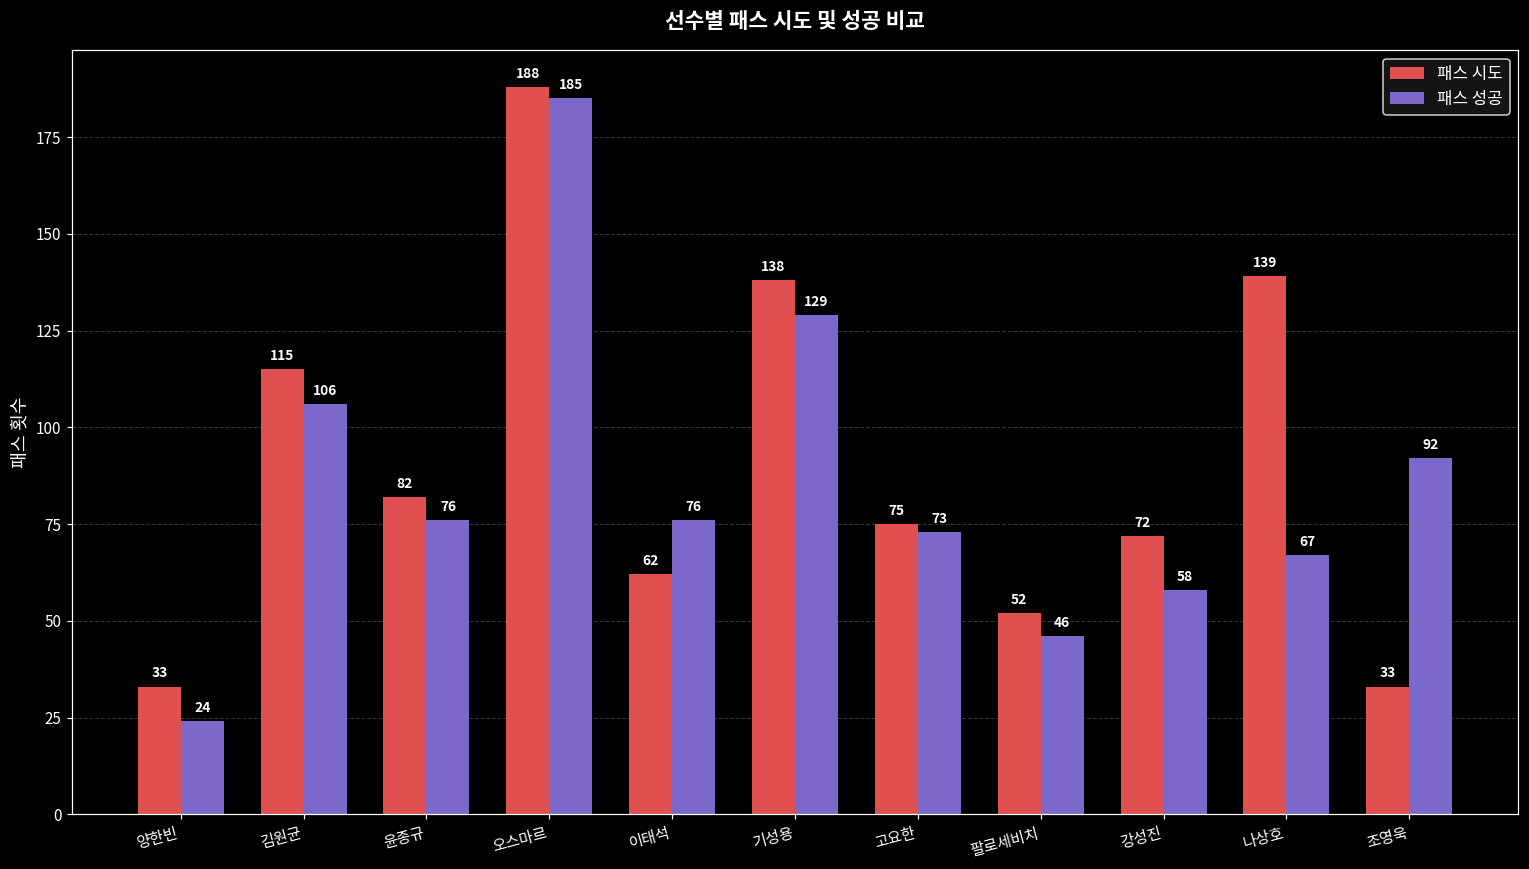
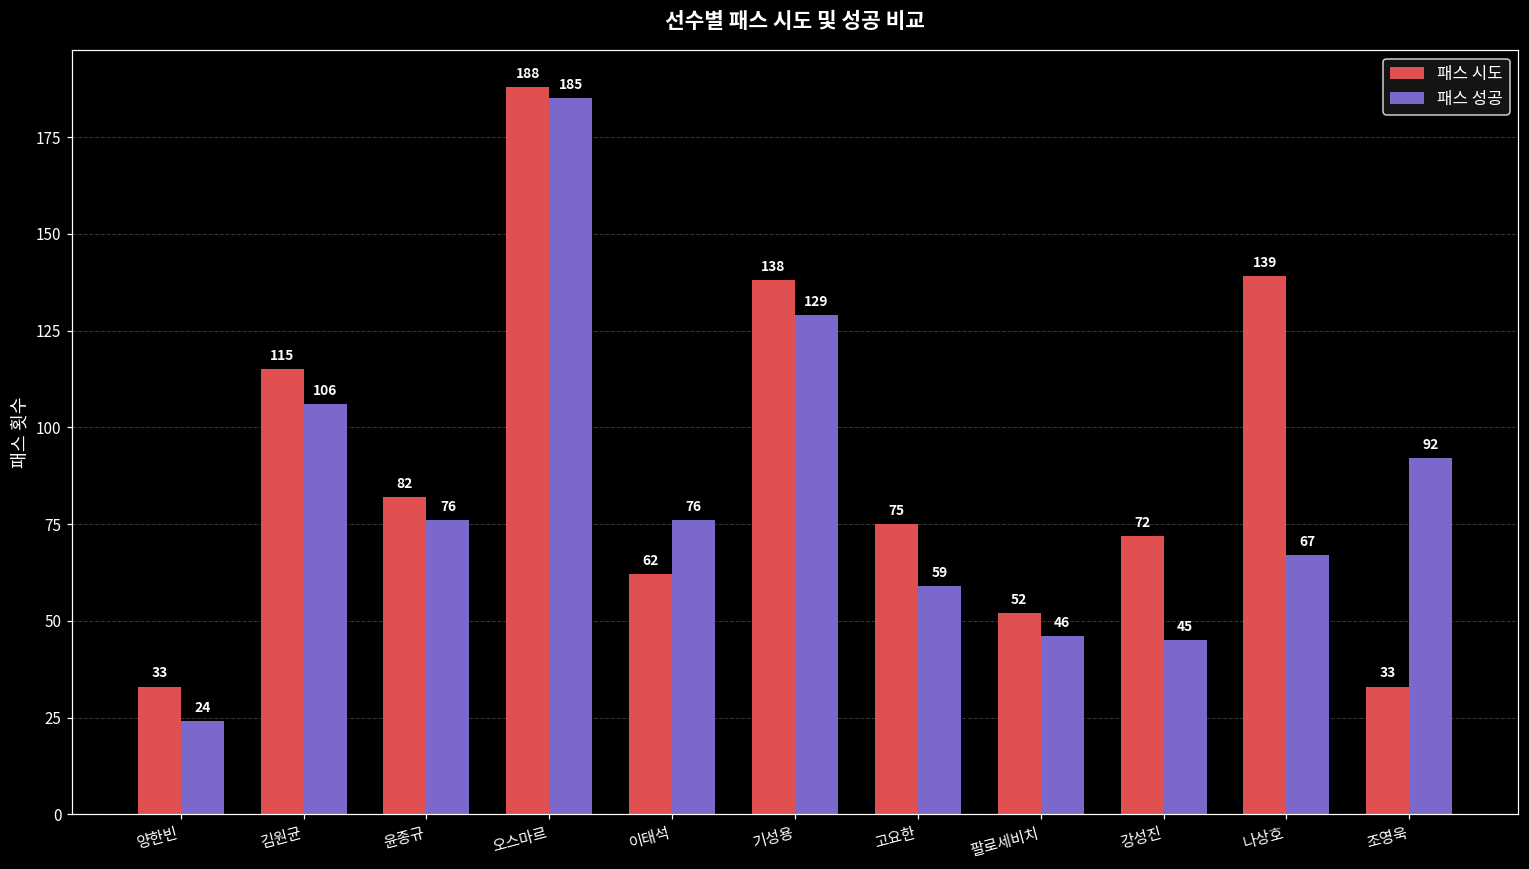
  {
    "패스 시도": {
      "양한빈": 33,
      "김원균": 115,
      "윤종규": 82,
      "오스마르": 188,
      "이태석": 62,
      "기성용": 138,
      "고요한": 75,
      "팔로세비치": 52,
      "강성진": 72,
      "나상호": 139,
      "조영욱": 33
    },
    "패스 성공": {
      "양한빈": 24,
      "김원균": 106,
      "윤종규": 76,
      "오스마르": 185,
      "이태석": 76,
      "기성용": 129,
-     "고요한": 73,
+     "고요한": 59,
      "팔로세비치": 46,
-     "강성진": 58,
+     "강성진": 45,
      "나상호": 67,
      "조영욱": 92
    }
  }
